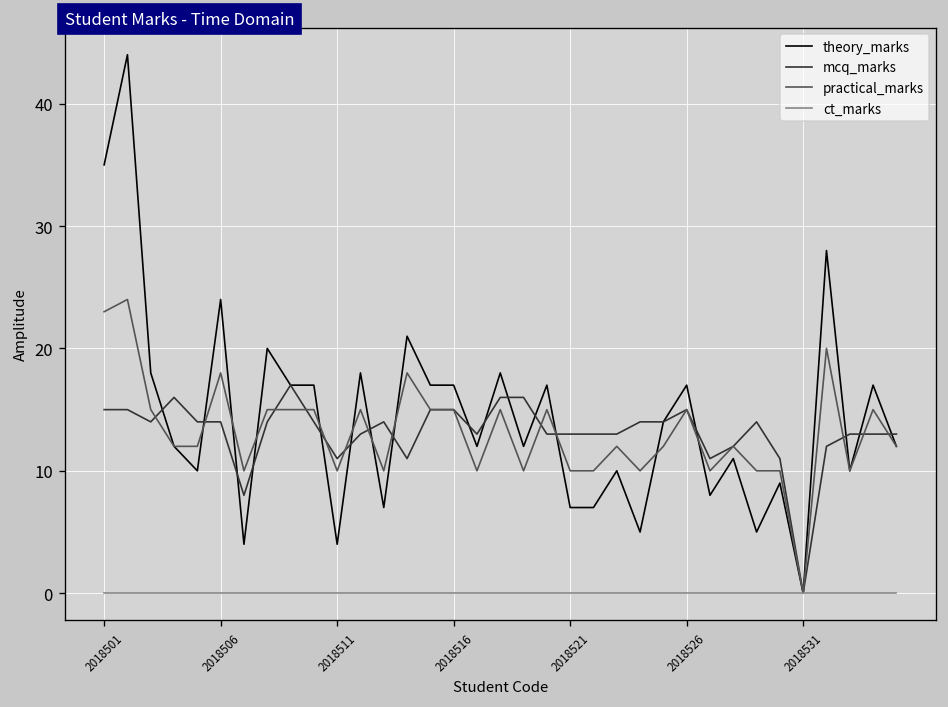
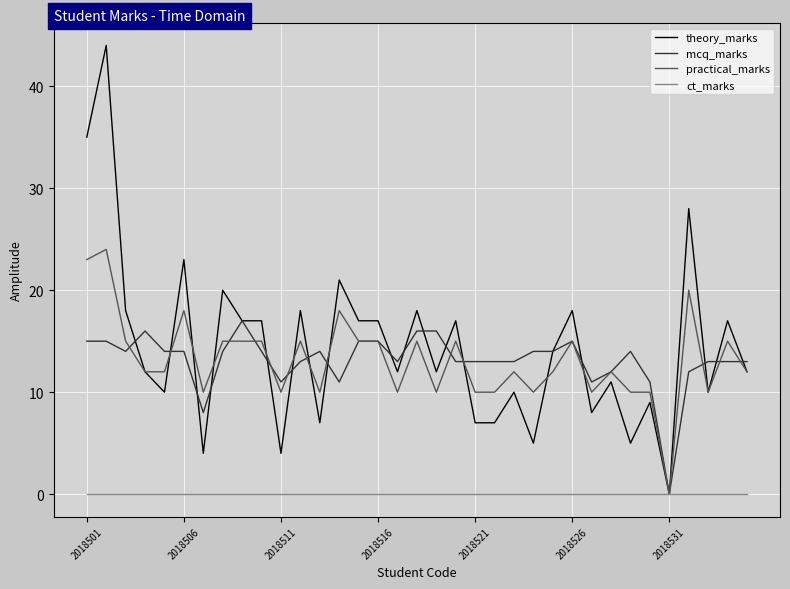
  {
    "theory_marks": {
      "2018501": 35,
-     "2018506": 24,
+     "2018506": 23,
      "2018511": 4,
      "2018516": 17,
      "2018521": 7,
-     "2018526": 17
+     "2018526": 18
    },
    "ct_marks": {
      "2018501": 0,
      "2018506": 0,
      "2018511": 0,
      "2018516": 0,
      "2018521": 0,
      "2018526": 0
    }
  }
